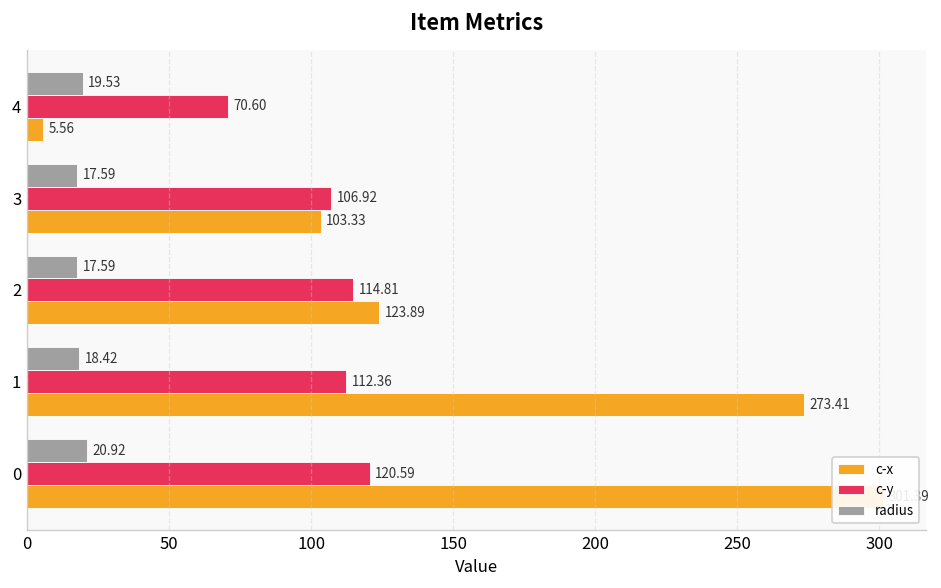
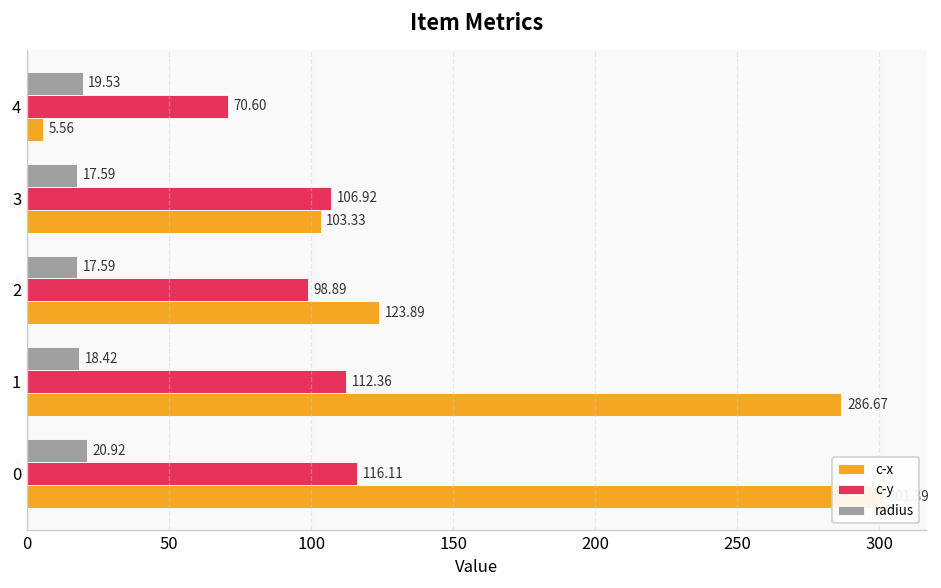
  {
    "c-x": {
      "4": 5.56,
      "3": 103.33,
      "2": 123.89,
-     "1": 273.41
+     "1": 286.67
    },
    "c-y": {
      "4": 70.60,
      "3": 106.92,
-     "2": 114.81,
+     "2": 98.89,
      "1": 112.36,
-     "0": 120.59
+     "0": 116.11
    },
    "radius": {
      "4": 19.53,
      "3": 17.59,
      "2": 17.59,
      "1": 18.42,
      "0": 20.92
    }
  }
